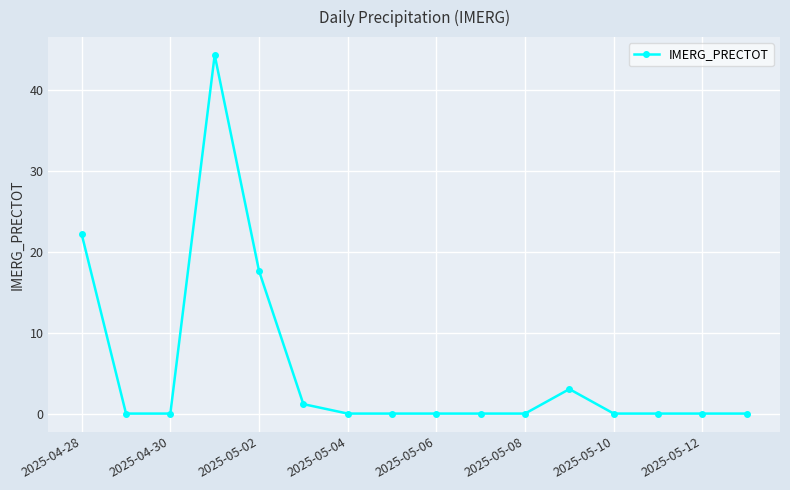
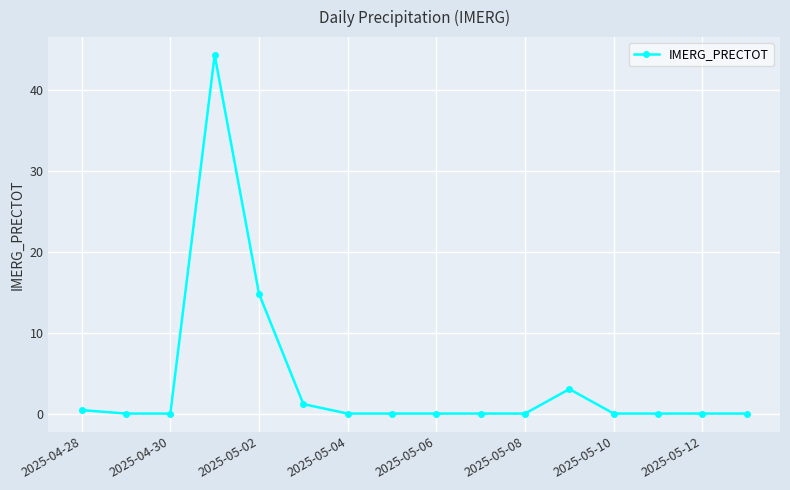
  {
-   "2025-04-28": 22,
+   "2025-04-28": 0,
    "2025-04-30": 0,
-   "2025-05-02": 18,
+   "2025-05-02": 15,
    "2025-05-04": 0,
    "2025-05-06": 0,
    "2025-05-08": 0,
    "2025-05-10": 0,
    "2025-05-12": 0
  }
